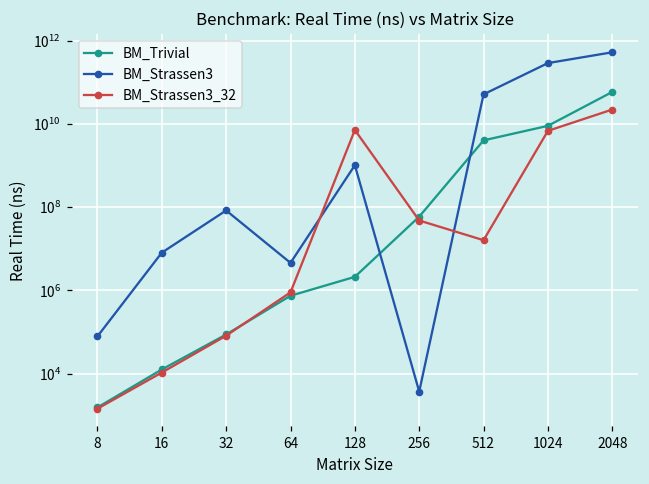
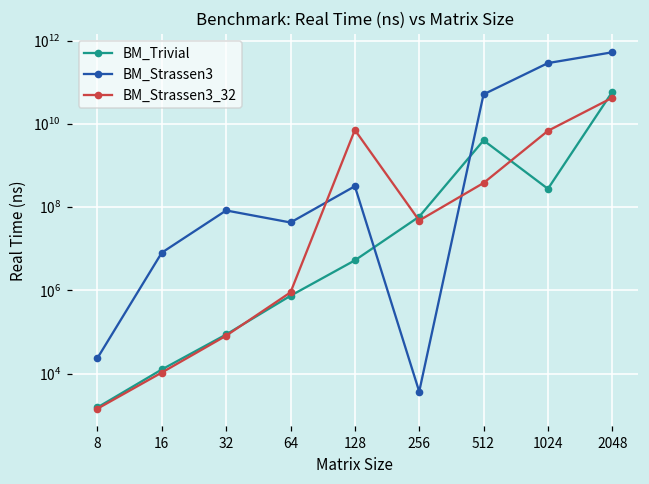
  {
    "BM_Trivial": {
      "16": 13000,
      "64": 700000,
-     "128": 2000000,
+     "128": 5000000,
      "256": 60000000,
      "512": 4000000000,
-     "1024": 9000000000,
+     "1024": 300000000,
      "2048": 60000000000
    },
    "BM_Strassen3": {
-     "8": 80000,
+     "8": 20000,
      "16": 8000000,
      "32": 80000000,
-     "64": 5000000,
-     "128": 1000000000,
+     "64": 40000000,
+     "128": 300000000,
      "256": 4000,
      "512": 50000000000,
      "1024": 300000000000,
      "2048": 500000000000
    },
    "BM_Strassen3_32": {
      "16": 11000,
      "64": 900000,
      "128": 7000000000,
      "256": 50000000,
-     "512": 16000000,
+     "512": 400000000,
      "1024": 7000000000,
-     "2048": 20000000000
+     "2048": 40000000000
    }
  }
